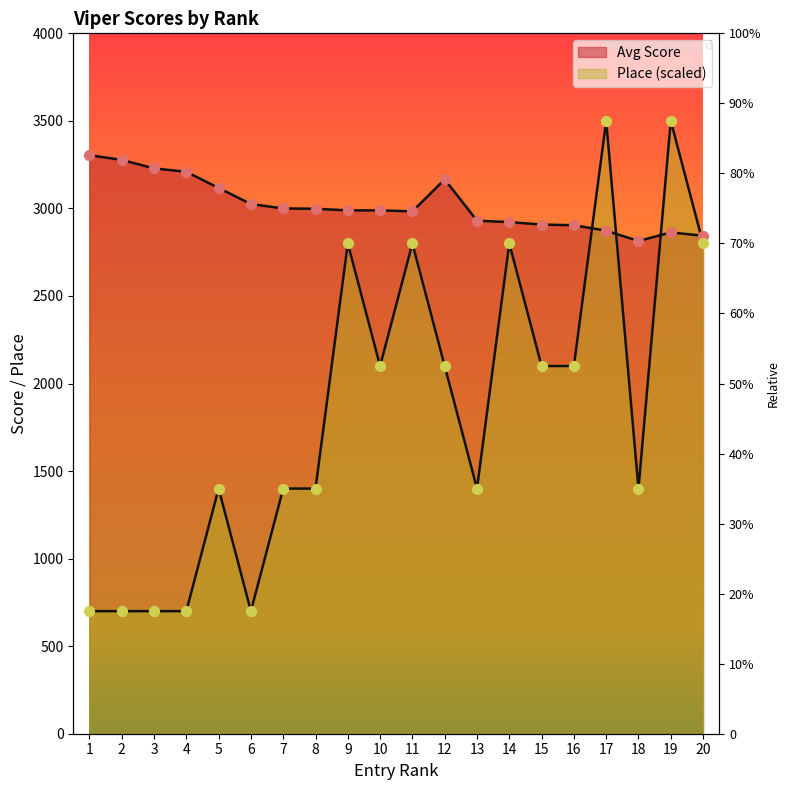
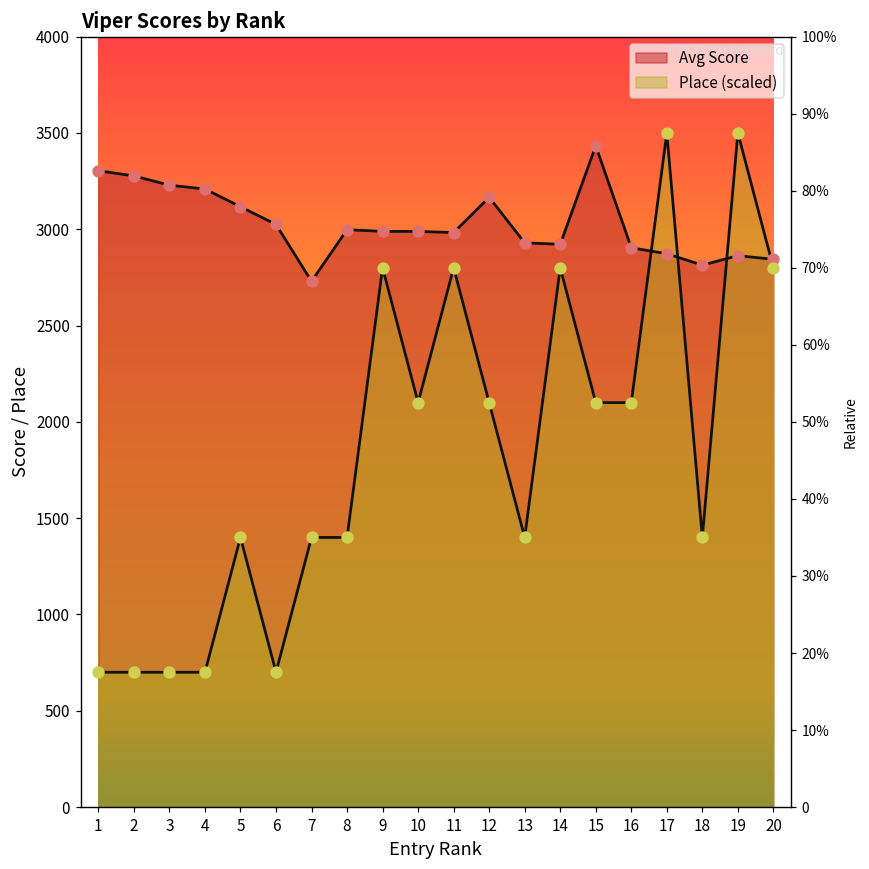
  {
    "Avg Score": {
      "1": 3300,
      "2": 3280,
      "3": 3230,
      "4": 3210,
      "5": 3120,
      "6": 3030,
-     "7": 3000,
+     "7": 2730,
      "8": 3000,
      "9": 2990,
      "10": 2990,
      "11": 2980,
      "12": 3170,
      "13": 2930,
      "14": 2920,
-     "15": 2910,
+     "15": 3430,
      "16": 2900,
      "17": 2870,
      "18": 2810,
      "19": 2860,
      "20": 2840
    },
    "Place (scaled)": {
      "1": 700,
      "2": 700,
      "3": 700,
      "4": 700,
      "5": 1400,
      "6": 700,
      "7": 1400,
      "8": 1400,
      "9": 2800,
      "10": 2100,
      "11": 2800,
      "12": 2100,
      "13": 1400,
      "14": 2800,
      "15": 2100,
      "16": 2100,
      "17": 3500,
      "18": 1400,
      "19": 3500,
      "20": 2800
    }
  }
